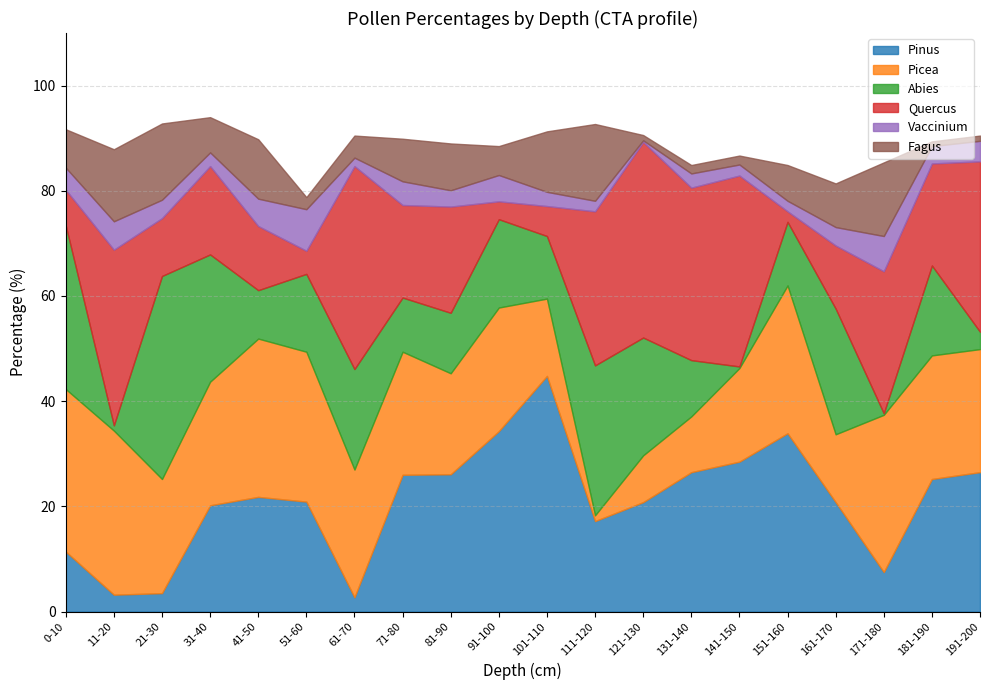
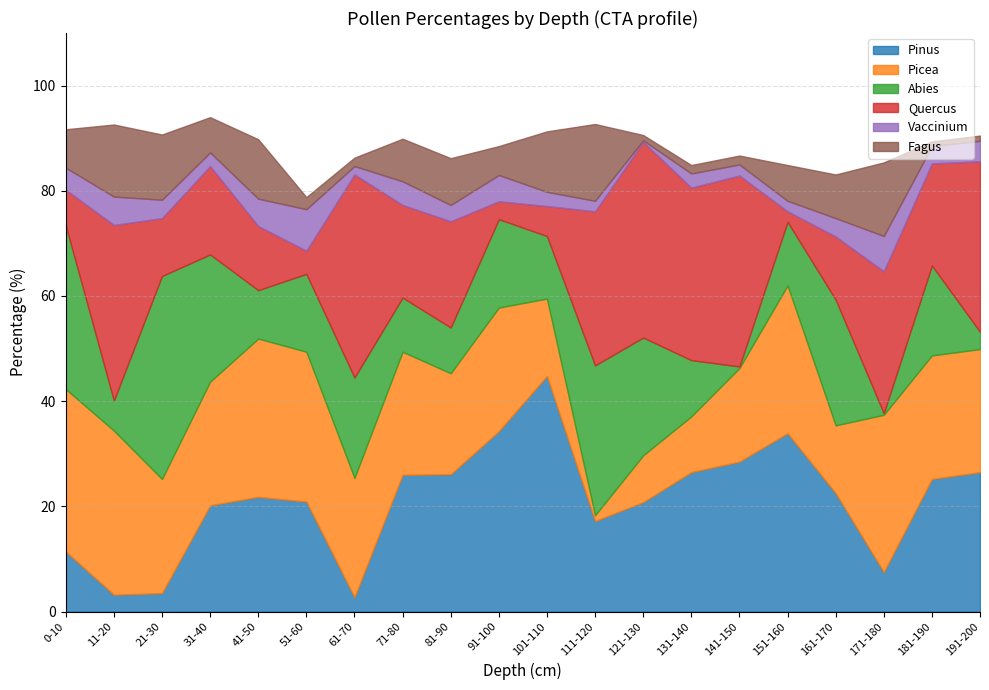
  {
    "Pinus": {
      "0-10": 11,
      "11-20": 3,
      "21-30": 4,
      "31-40": 20,
      "41-50": 22,
      "51-60": 21,
      "61-70": 3,
      "71-80": 26,
      "81-90": 26,
      "91-100": 34,
      "101-110": 45,
      "111-120": 17,
      "121-130": 21,
      "131-140": 27,
      "141-150": 29,
      "151-160": 34,
-     "161-170": 21,
+     "161-170": 23,
      "171-180": 8,
      "181-190": 25,
      "191-200": 27
    },
    "Picea": {
      "0-10": 31,
      "11-20": 31,
      "21-30": 22,
      "31-40": 24,
      "41-50": 30,
      "51-60": 29,
-     "61-70": 24,
+     "61-70": 23,
      "71-80": 23,
      "81-90": 19,
      "91-100": 24,
      "101-110": 15,
      "111-120": 1,
      "121-130": 9,
      "131-140": 11,
      "151-160": 28,
      "161-170": 13,
      "181-190": 24,
      "191-200": 23
    },
    "Abies": {
      "0-10": 31,
-     "11-20": 1,
+     "11-20": 6,
      "21-30": 39,
      "31-40": 24,
      "41-50": 9,
      "51-60": 15,
      "61-70": 19,
      "71-80": 10,
-     "81-90": 12,
+     "81-90": 9,
      "91-100": 17,
      "101-110": 12,
      "111-120": 28,
      "121-130": 22,
      "131-140": 11,
      "151-160": 12,
      "161-170": 24,
      "181-190": 17,
      "191-200": 3
    },
    "Quercus": {
      "0-10": 7,
      "11-20": 33,
      "21-30": 11,
      "31-40": 17,
      "41-50": 12,
      "51-60": 4,
      "61-70": 39,
      "71-80": 18,
      "81-90": 20,
      "91-100": 3,
      "101-110": 6,
      "111-120": 29,
      "131-140": 33,
      "141-150": 36,
      "151-160": 2,
      "161-170": 12,
      "171-180": 27,
      "181-190": 19,
      "191-200": 32
    },
    "Vaccinium": {
      "0-10": 4,
      "11-20": 5,
      "21-30": 4,
      "31-40": 3,
      "41-50": 5,
      "51-60": 8,
      "61-70": 2,
      "71-80": 5,
      "81-90": 3,
      "91-100": 5,
      "101-110": 3,
      "111-120": 2,
      "131-140": 3,
      "141-150": 2,
      "151-160": 2,
      "161-170": 4,
      "171-180": 7,
      "191-200": 4
    },
    "Fagus": {
      "0-10": 7,
      "11-20": 14,
-     "21-30": 15,
+     "21-30": 12,
      "31-40": 7,
      "41-50": 11,
      "51-60": 2,
-     "61-70": 4,
+     "61-70": 2,
      "71-80": 8,
      "81-90": 9,
      "91-100": 6,
      "101-110": 12,
      "111-120": 15,
      "121-130": 1,
      "131-140": 2,
      "141-150": 2,
      "151-160": 7,
      "161-170": 8,
      "171-180": 14,
      "191-200": 1
    }
  }
